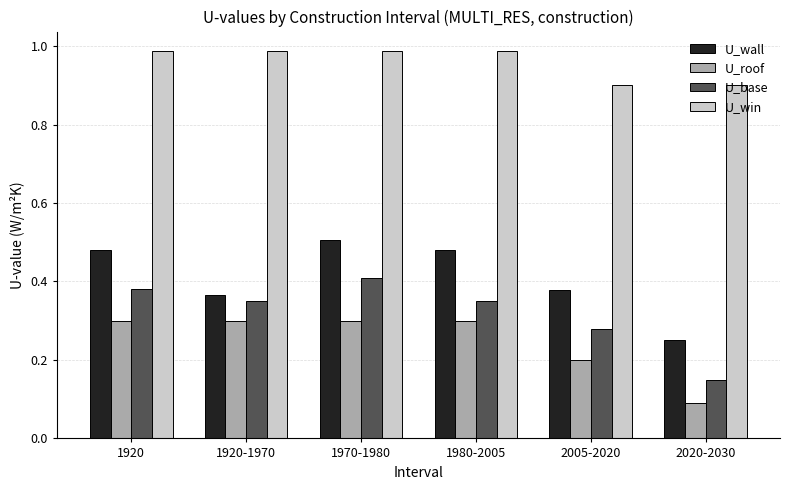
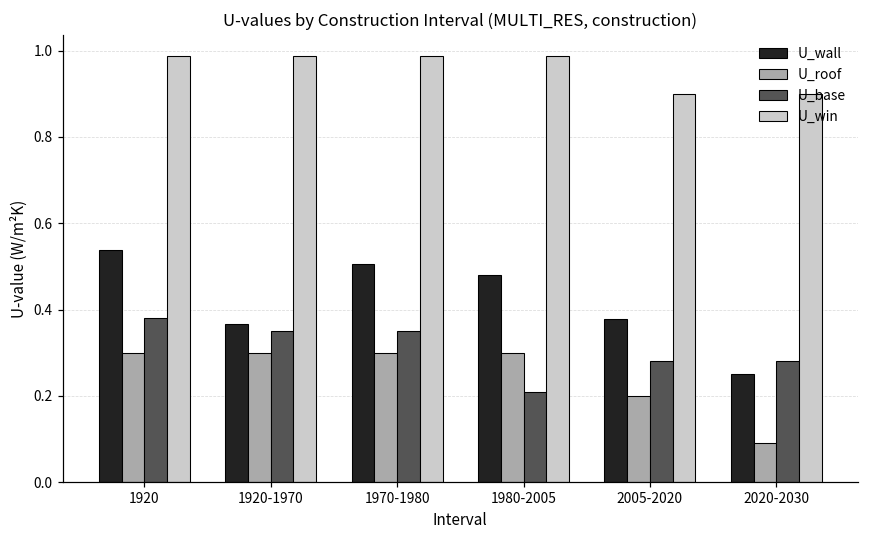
  {
    "U_wall": {
-     "1920": 0.48,
+     "1920": 0.54,
      "1920-1970": 0.37,
      "1970-1980": 0.50,
      "1980-2005": 0.48,
      "2005-2020": 0.38,
      "2020-2030": 0.25
    },
    "U_base": {
      "1920": 0.38,
      "1920-1970": 0.35,
-     "1970-1980": 0.41,
-     "1980-2005": 0.35,
+     "1970-1980": 0.35,
+     "1980-2005": 0.21,
      "2005-2020": 0.28,
-     "2020-2030": 0.15
+     "2020-2030": 0.28
    }
  }
